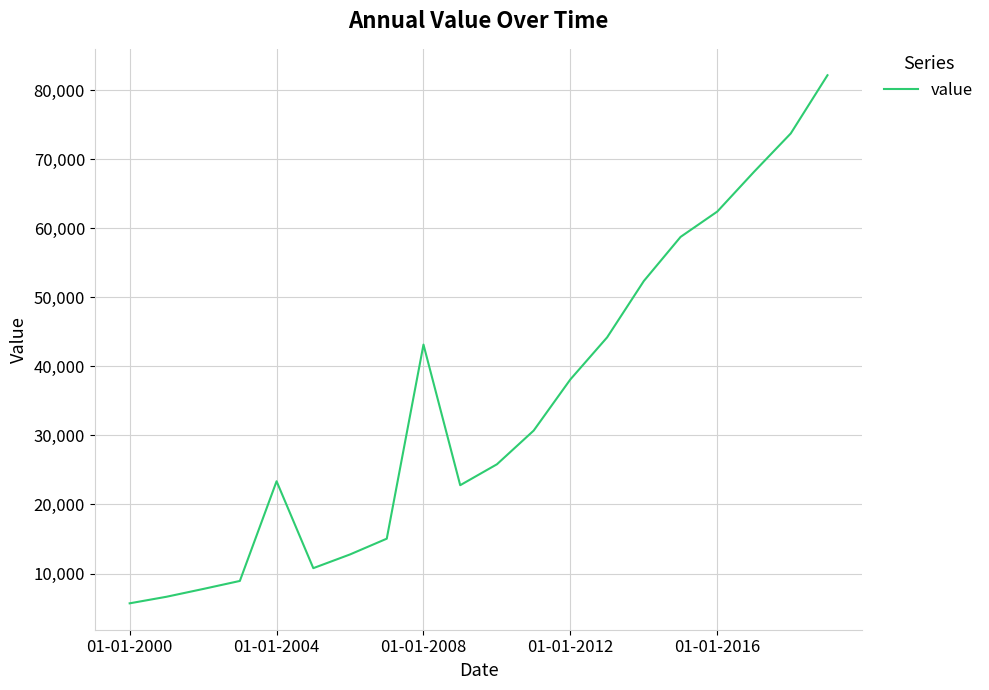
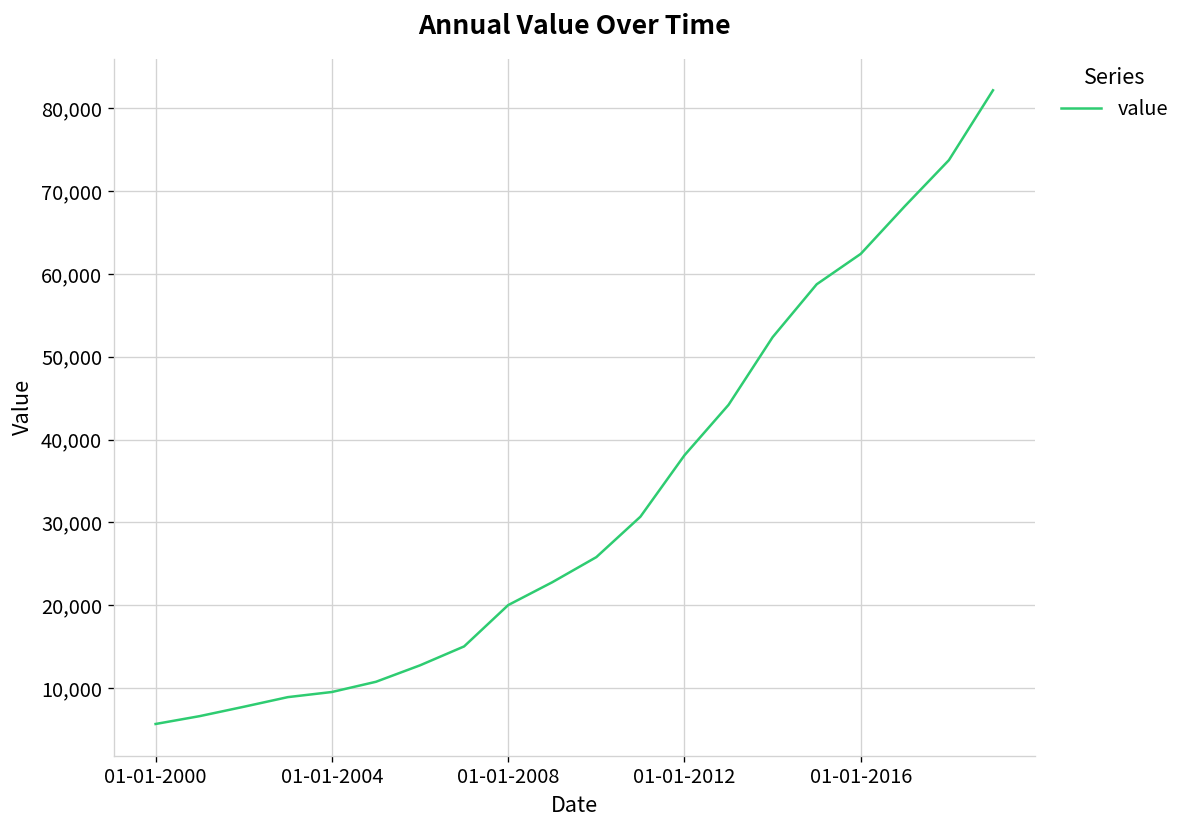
  {
    "01-01-2000": "6,000",
-   "01-01-2004": "23,000",
-   "01-01-2008": "43,000",
+   "01-01-2004": "10,000",
+   "01-01-2008": "20,000",
    "01-01-2012": "38,000",
    "01-01-2016": "62,000"
  }
